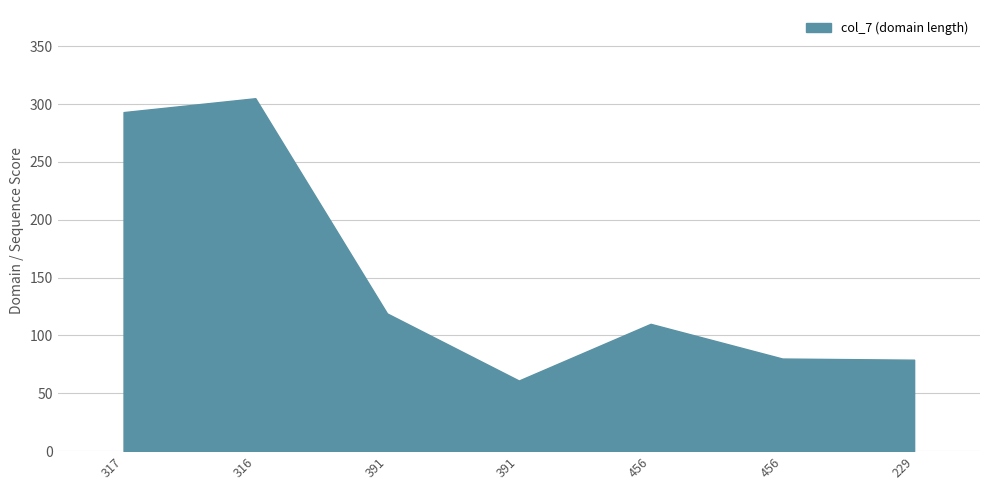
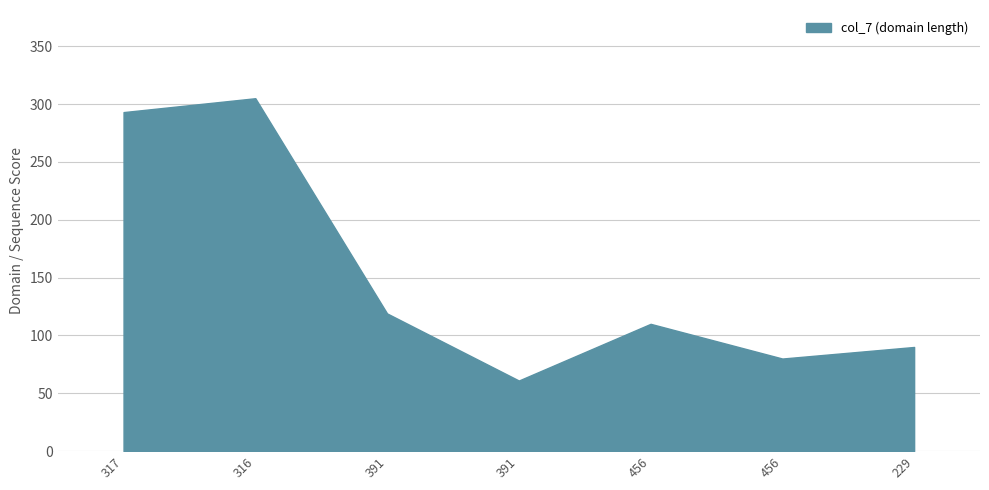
  {
    "317": 293,
    "316": 305,
-   "229": 79
+   "229": 90
  }
